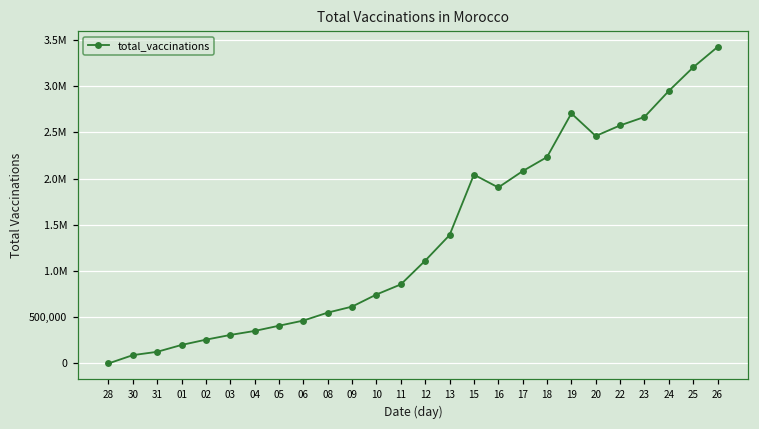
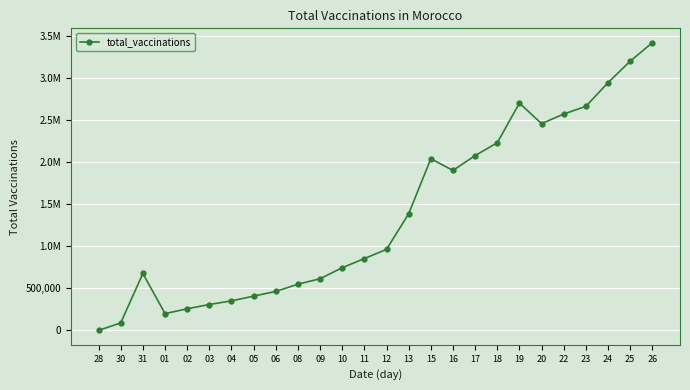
  {
    "28": "0",
    "30": "100,000",
-   "31": "100,000",
+   "31": "700,000",
    "01": "200,000",
    "02": "300,000",
    "03": "300,000",
    "04": "400,000",
    "05": "400,000",
    "06": "500,000",
    "08": "600,000",
    "09": "600,000",
    "10": "700,000",
    "11": "900,000",
-   "12": "1,100,000",
+   "12": "1,000,000",
    "13": "1,400,000",
    "15": "2,000,000",
    "16": "1,900,000",
    "17": "2,100,000",
    "18": "2,200,000",
    "19": "2,700,000",
    "20": "2,500,000",
    "22": "2,600,000",
    "23": "2,700,000",
    "24": "2,900,000",
    "25": "3,200,000",
    "26": "3,400,000"
  }
